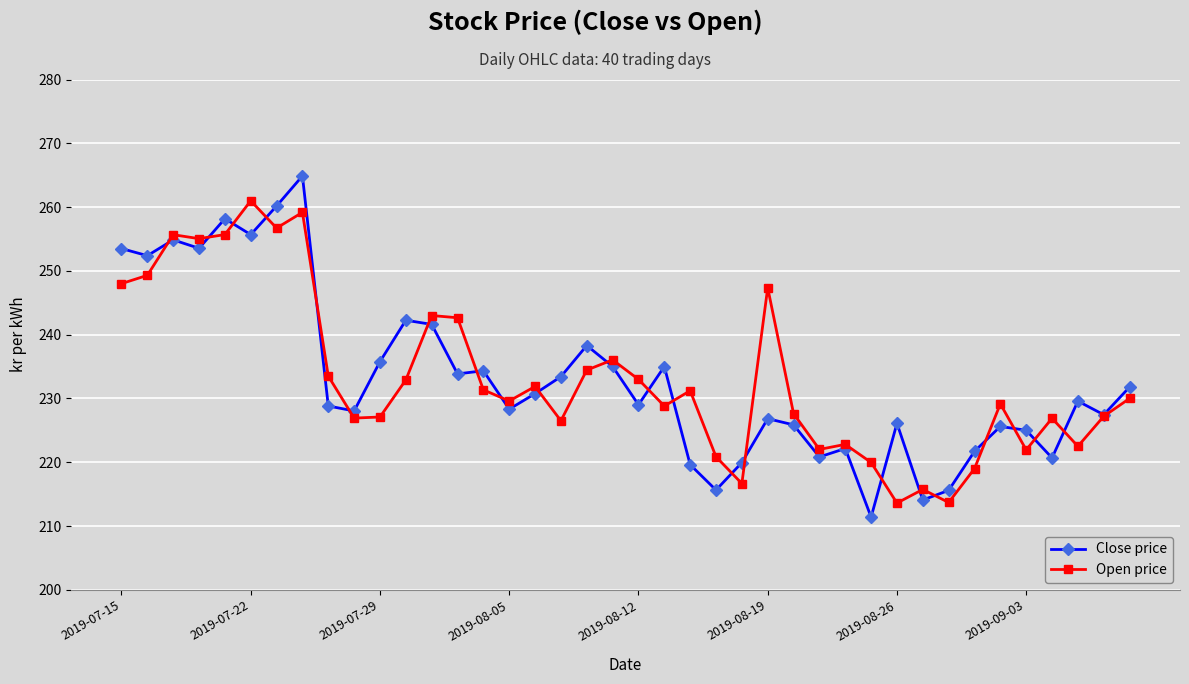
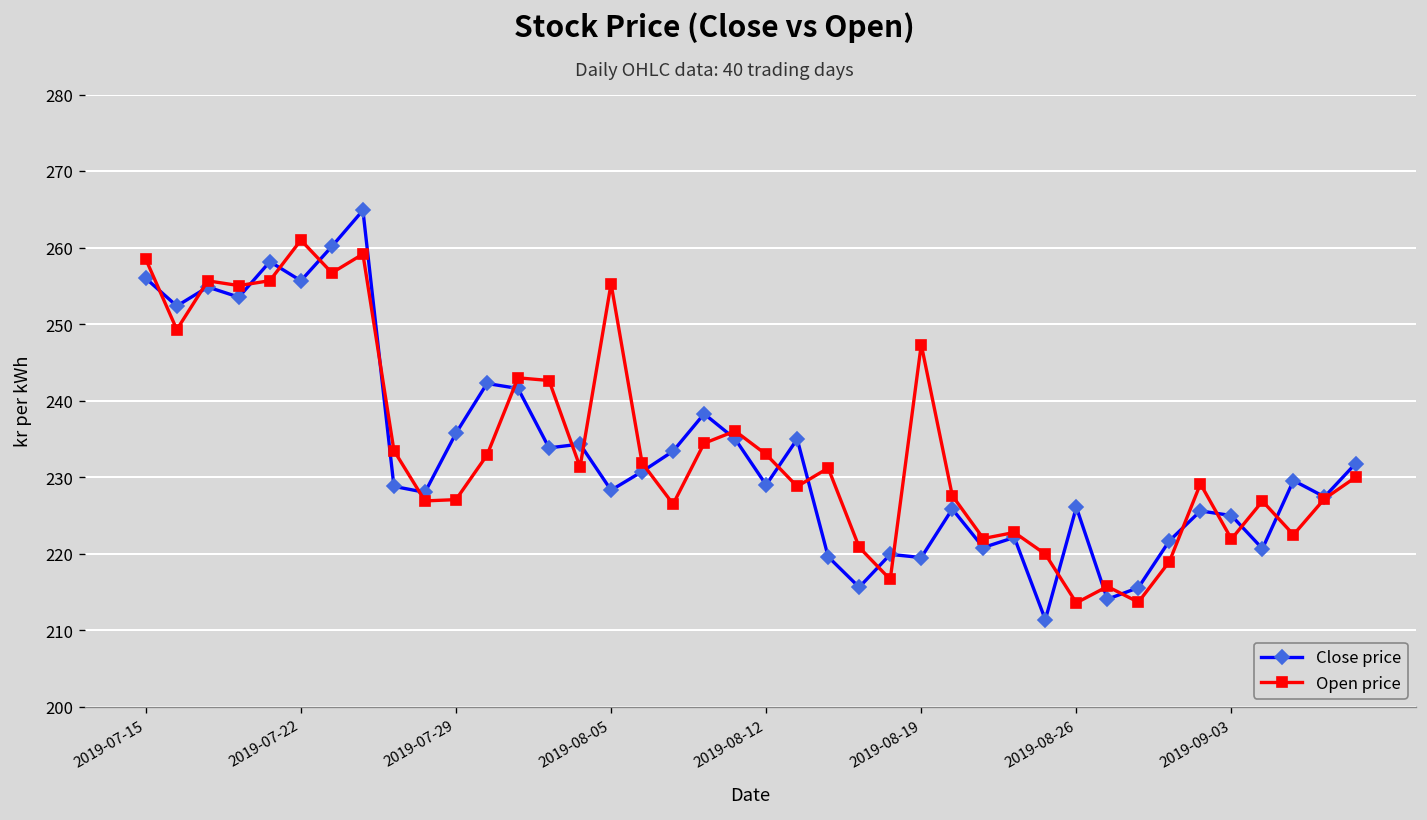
  {
    "Close price": {
-     "2019-07-15": 254,
+     "2019-07-15": 256,
      "2019-07-22": 256,
      "2019-07-29": 236,
      "2019-08-05": 228,
      "2019-08-12": 229,
-     "2019-08-19": 227,
+     "2019-08-19": 220,
      "2019-08-26": 226,
      "2019-09-03": 225
    },
    "Open price": {
-     "2019-07-15": 248,
+     "2019-07-15": 259,
      "2019-07-22": 261,
      "2019-07-29": 227,
-     "2019-08-05": 230,
+     "2019-08-05": 255,
      "2019-08-12": 233,
      "2019-08-19": 247,
      "2019-08-26": 214,
      "2019-09-03": 222
    }
  }
